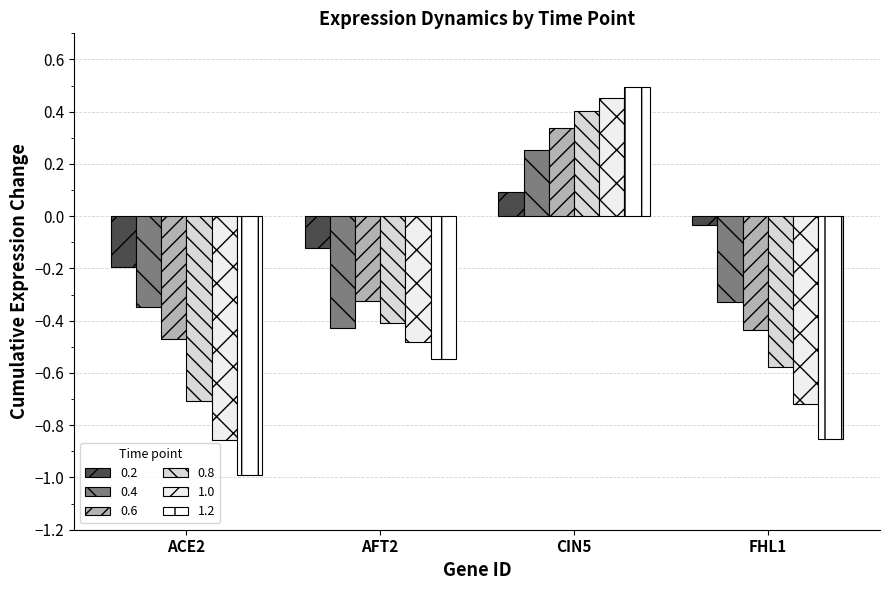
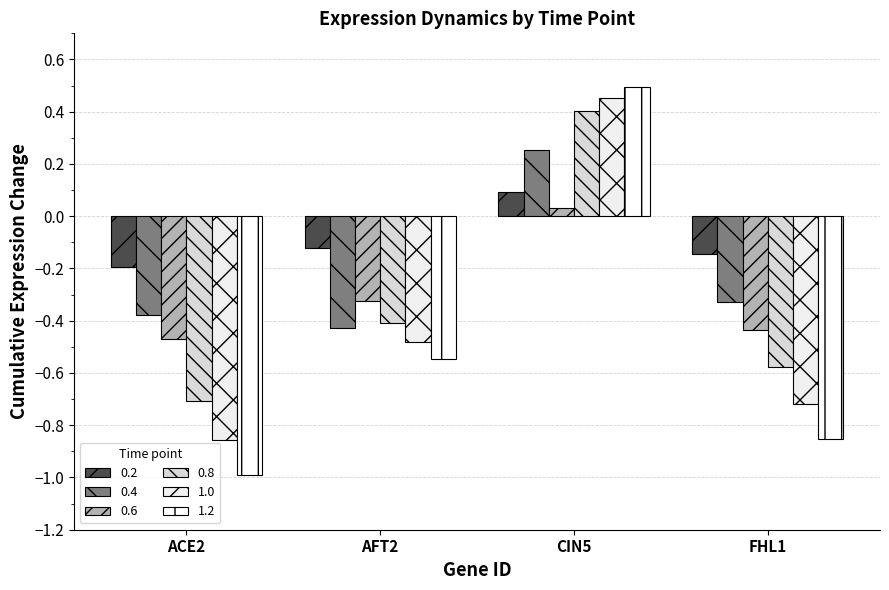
  {
    "0.2": {
      "ACE2": -0.19,
      "AFT2": -0.12,
      "CIN5": 0.09,
-     "FHL1": -0.04
+     "FHL1": -0.15
    },
    "0.4": {
-     "ACE2": -0.35,
+     "ACE2": -0.38,
      "AFT2": -0.43,
      "CIN5": 0.25,
      "FHL1": -0.33
    },
    "0.6": {
      "ACE2": -0.47,
      "AFT2": -0.32,
-     "CIN5": 0.34,
+     "CIN5": 0.03,
      "FHL1": -0.44
    }
  }
